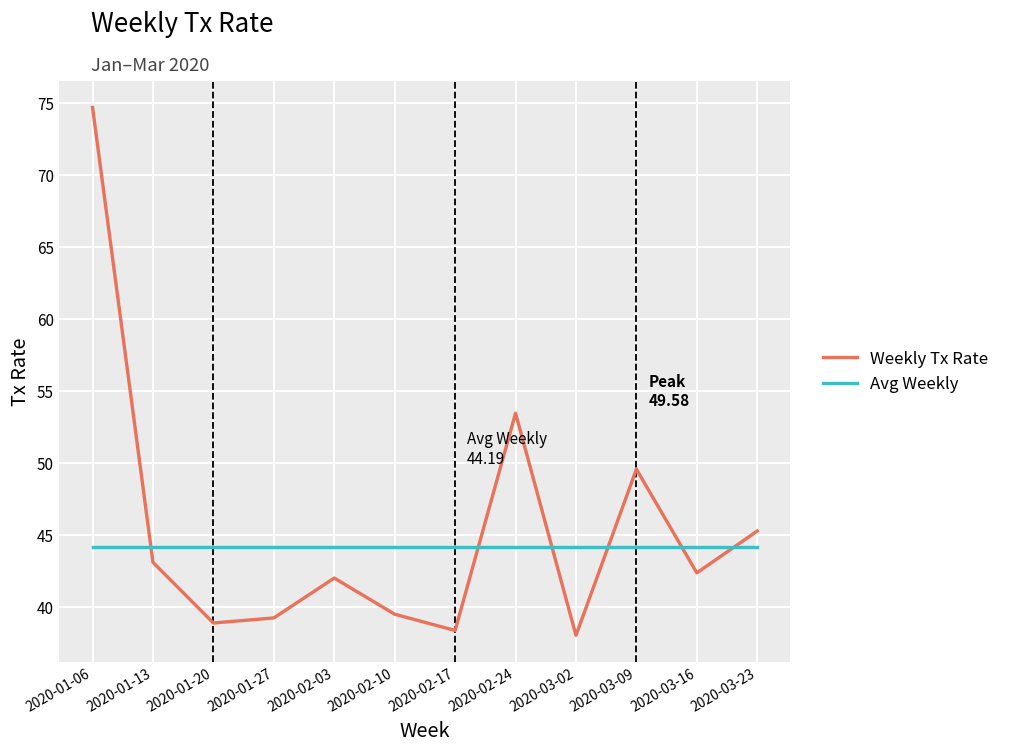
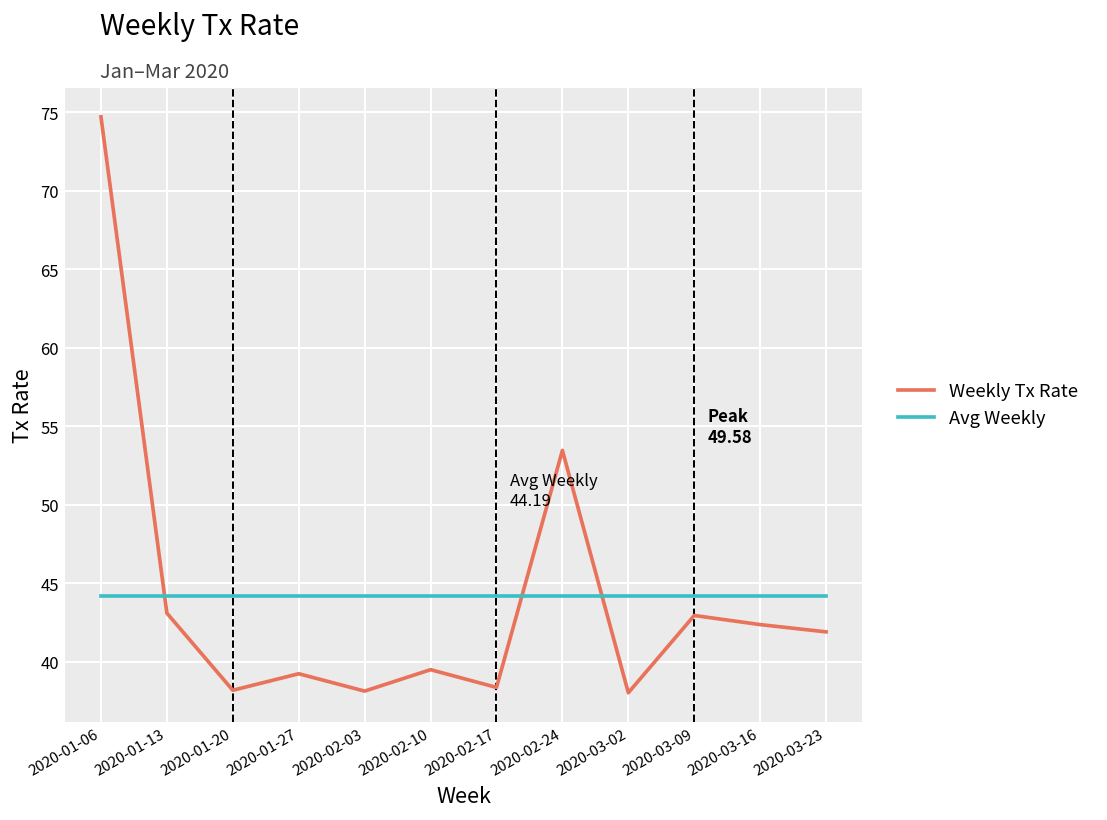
  {
    "Weekly Tx Rate": {
      "2020-01-06": 74.7,
      "2020-01-13": 43.1,
-     "2020-01-20": 38.9,
+     "2020-01-20": 38.2,
      "2020-01-27": 39.3,
-     "2020-02-03": 42.0,
+     "2020-02-03": 38.1,
      "2020-02-10": 39.5,
      "2020-02-17": 38.4,
      "2020-03-02": 38.0,
-     "2020-03-09": 49.6,
+     "2020-03-09": 43.0,
      "2020-03-16": 42.4,
-     "2020-03-23": 45.3
+     "2020-03-23": 41.9
    },
    "Avg Weekly": {
      "2020-01-06": 44.2,
      "2020-01-13": 44.2,
      "2020-01-20": 44.2,
      "2020-01-27": 44.2,
      "2020-02-03": 44.2,
      "2020-02-10": 44.2,
      "2020-02-17": 44.2,
      "2020-02-24": 44.2,
      "2020-03-02": 44.2,
      "2020-03-09": 44.2,
      "2020-03-16": 44.2,
      "2020-03-23": 44.2
    }
  }
